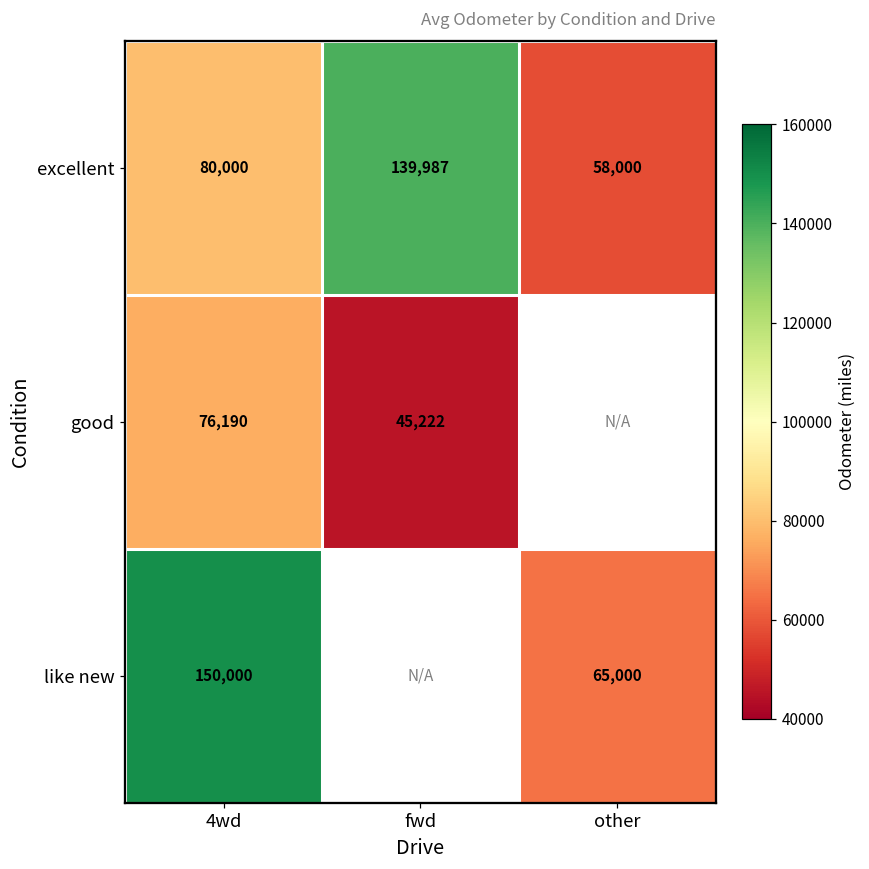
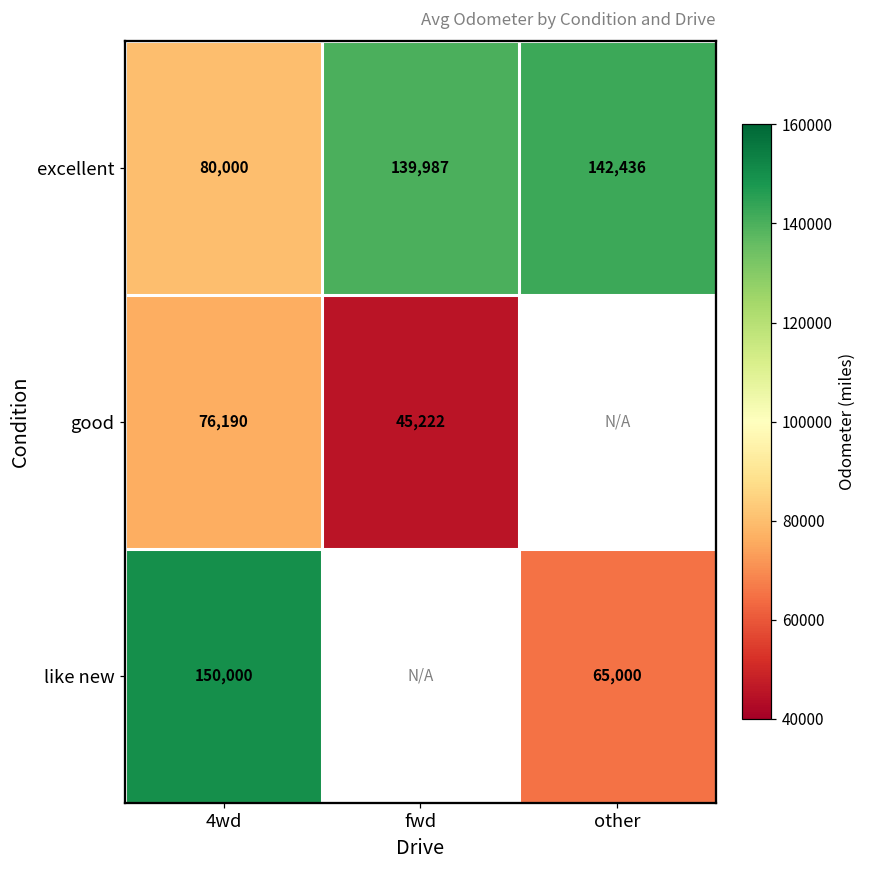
  {
    "excellent": {
      "4wd": "80,000",
      "fwd": "139,987",
-     "other": "58,000"
+     "other": "142,436"
    },
    "good": {
      "4wd": "76,190",
      "fwd": "45,222"
    },
    "like new": {
      "4wd": "150,000",
      "other": "65,000"
    }
  }
